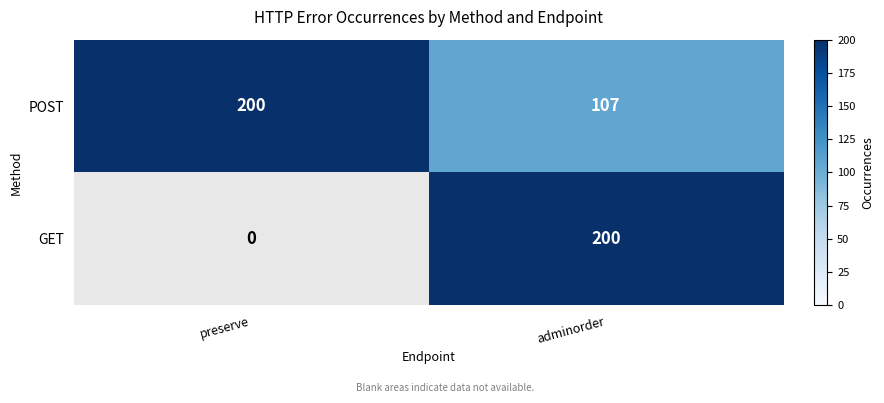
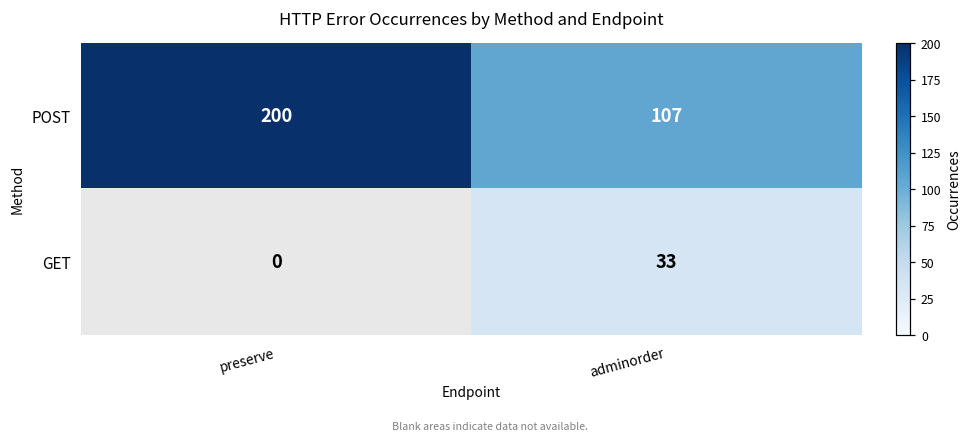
  {
    "POST": {
      "preserve": 200,
      "adminorder": 107
    },
    "GET": {
      "preserve": 0,
-     "adminorder": 200
+     "adminorder": 33
    }
  }
